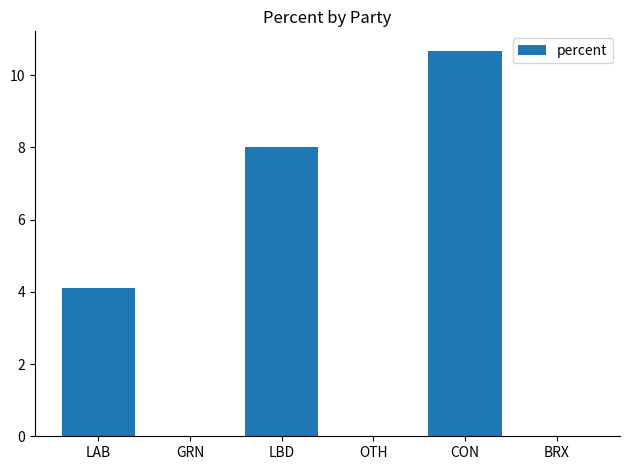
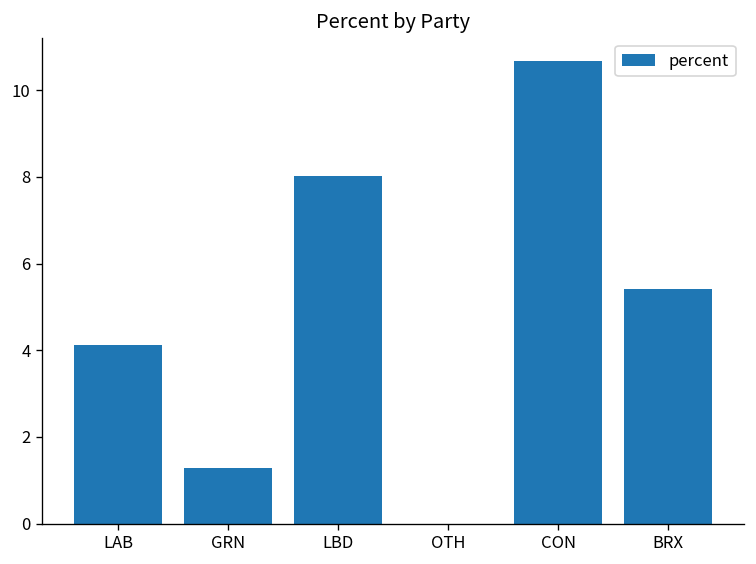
  {
    "LAB": 4.1,
-   "GRN": 0.0,
+   "GRN": 1.3,
    "LBD": 8.0,
    "CON": 10.7,
-   "BRX": 0.0
+   "BRX": 5.4
  }
